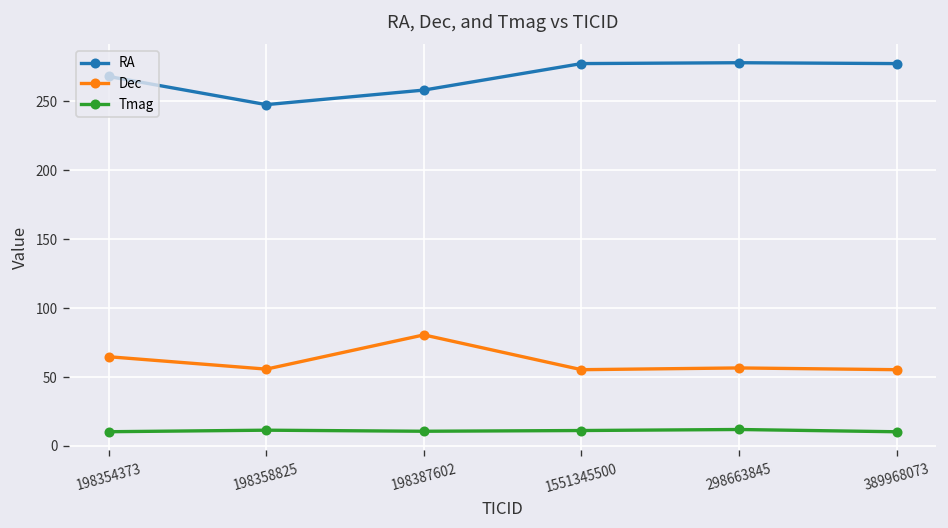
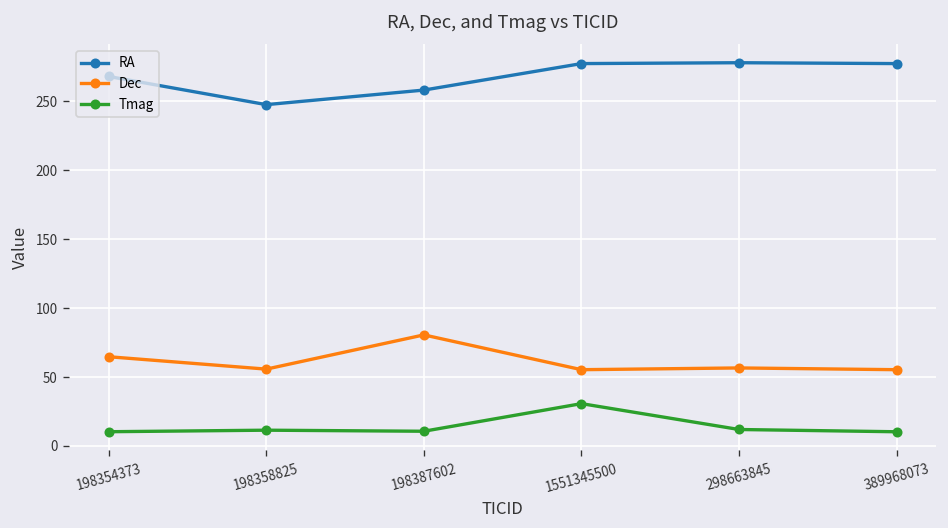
  {
    "RA": {
      "198358825": 248,
      "198387602": 258,
      "1551345500": 277,
      "298663845": 278,
      "389968073": 277
    },
    "Dec": {
      "198354373": 65,
      "198358825": 56,
      "198387602": 81,
      "1551345500": 55,
      "298663845": 57,
      "389968073": 55
    },
    "Tmag": {
      "198354373": 10,
      "198358825": 11,
      "198387602": 11,
-     "1551345500": 11,
+     "1551345500": 31,
      "298663845": 12,
      "389968073": 10
    }
  }
